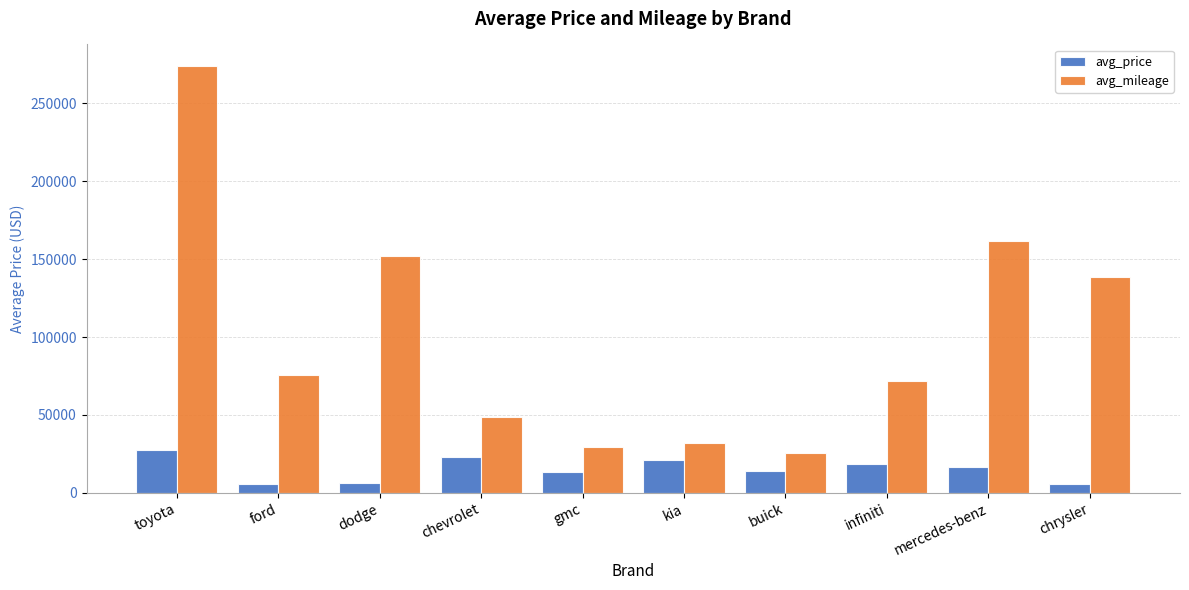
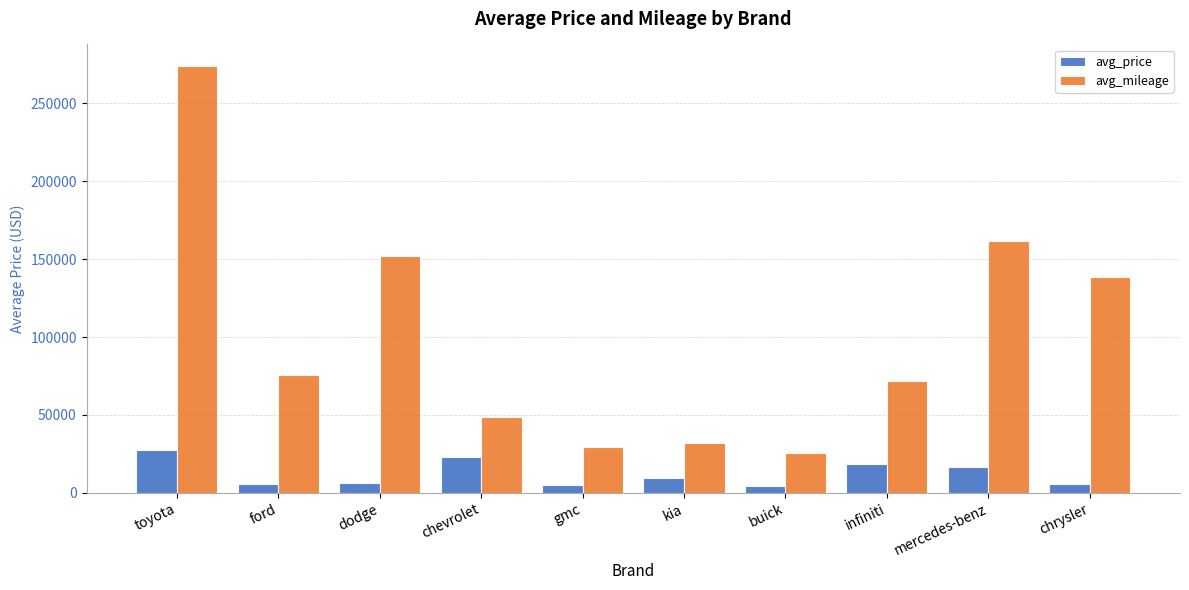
  {
    "avg_price": {
      "toyota": 28000,
      "ford": 6000,
      "dodge": 6000,
      "chevrolet": 23000,
-     "gmc": 13000,
-     "kia": 21000,
-     "buick": 14000,
+     "gmc": 5000,
+     "kia": 10000,
+     "buick": 4000,
      "infiniti": 19000,
      "mercedes-benz": 17000,
      "chrysler": 5000
    },
    "avg_mileage": {
      "toyota": 274000,
      "ford": 76000,
      "dodge": 152000,
      "chevrolet": 48000,
      "gmc": 29000,
      "kia": 32000,
      "buick": 26000,
      "infiniti": 72000,
      "mercedes-benz": 161000,
      "chrysler": 139000
    }
  }
